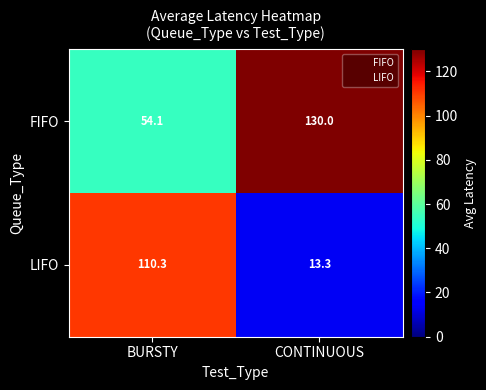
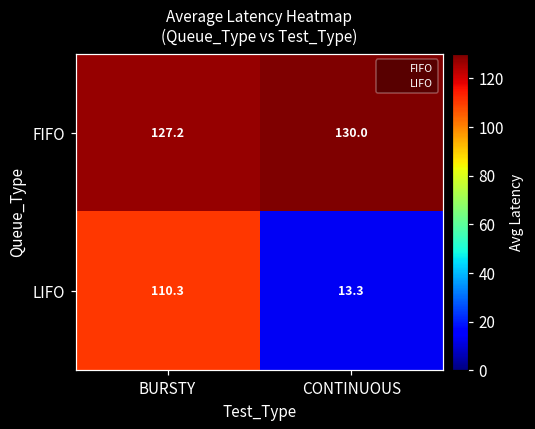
  {
    "FIFO": {
-     "BURSTY": 54.1
+     "BURSTY": 127.2
    }
  }
